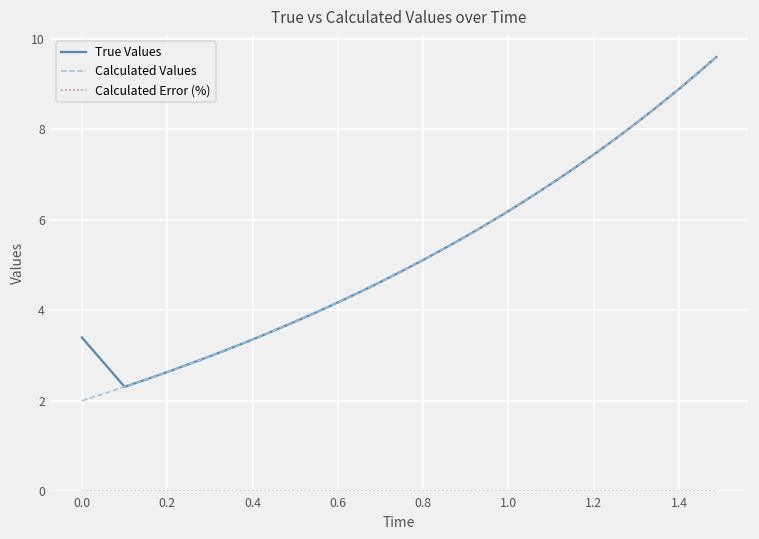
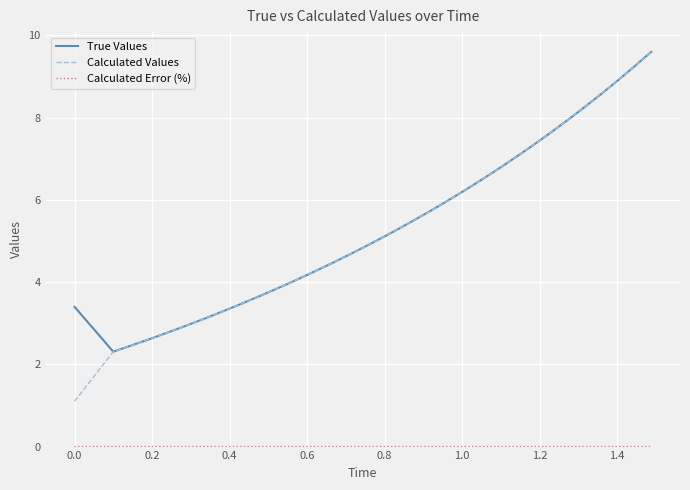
  {
    "True Values": {
      "0.0": 3.4
    },
    "Calculated Values": {
-     "0.0": 2.0
+     "0.0": 1.1
    },
    "Calculated Error (%)": {
      "0.0": 0.0
    }
  }
